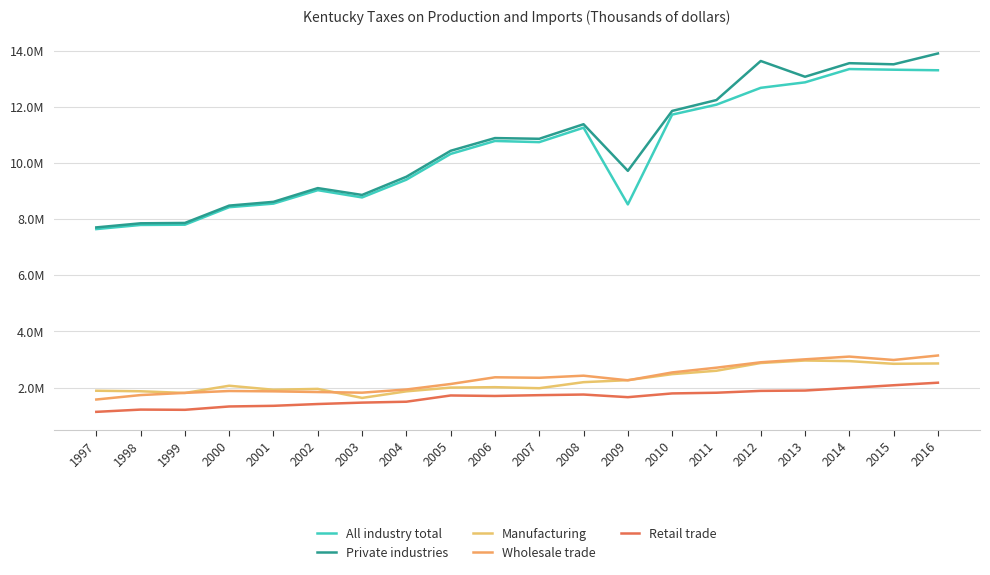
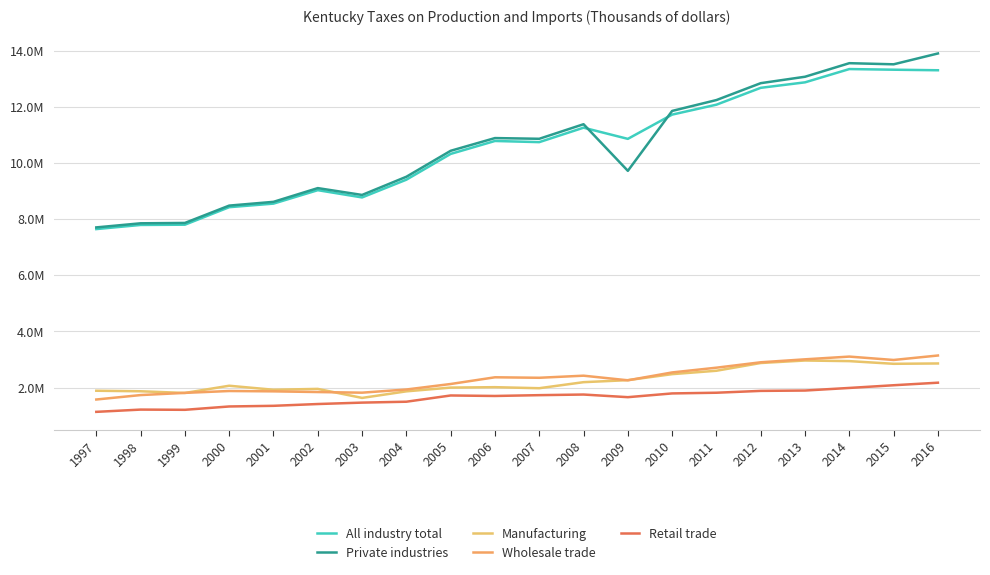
  {
    "All industry total": {
      "2004": 9400000,
      "2005": 10300000,
      "2006": 10800000,
      "2007": 10700000,
      "2008": 11300000,
-     "2009": 8500000,
+     "2009": 10900000,
      "2010": 11700000,
      "2011": 12100000,
      "2012": 12700000,
      "2013": 12900000,
      "2014": 13400000,
      "2015": 13300000,
      "2016": 13300000
    },
    "Private industries": {
      "2004": 9500000,
      "2005": 10400000,
      "2006": 10900000,
      "2007": 10900000,
      "2008": 11400000,
      "2009": 9700000,
      "2010": 11900000,
      "2011": 12200000,
-     "2012": 13600000,
+     "2012": 12900000,
      "2013": 13100000,
      "2014": 13600000,
      "2015": 13500000,
      "2016": 13900000
    }
  }
